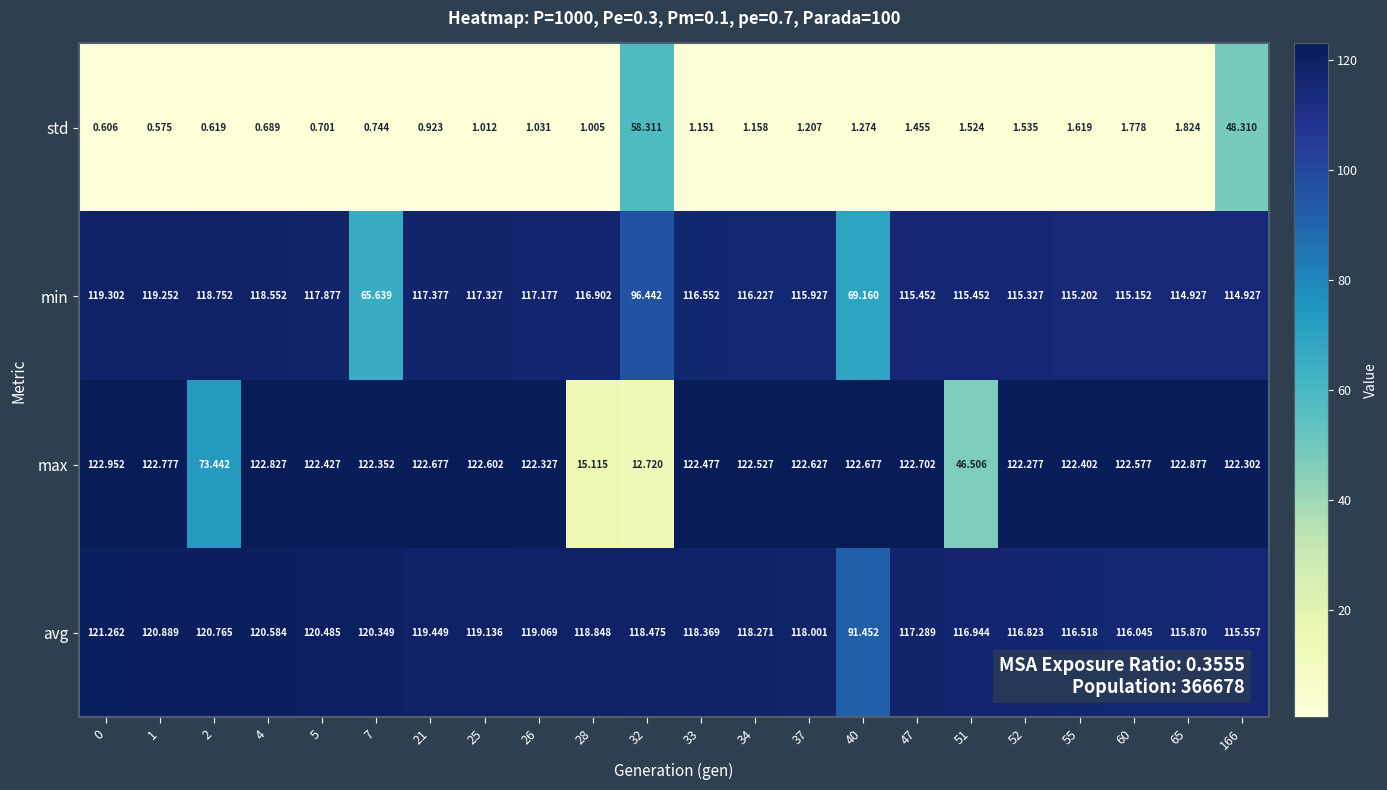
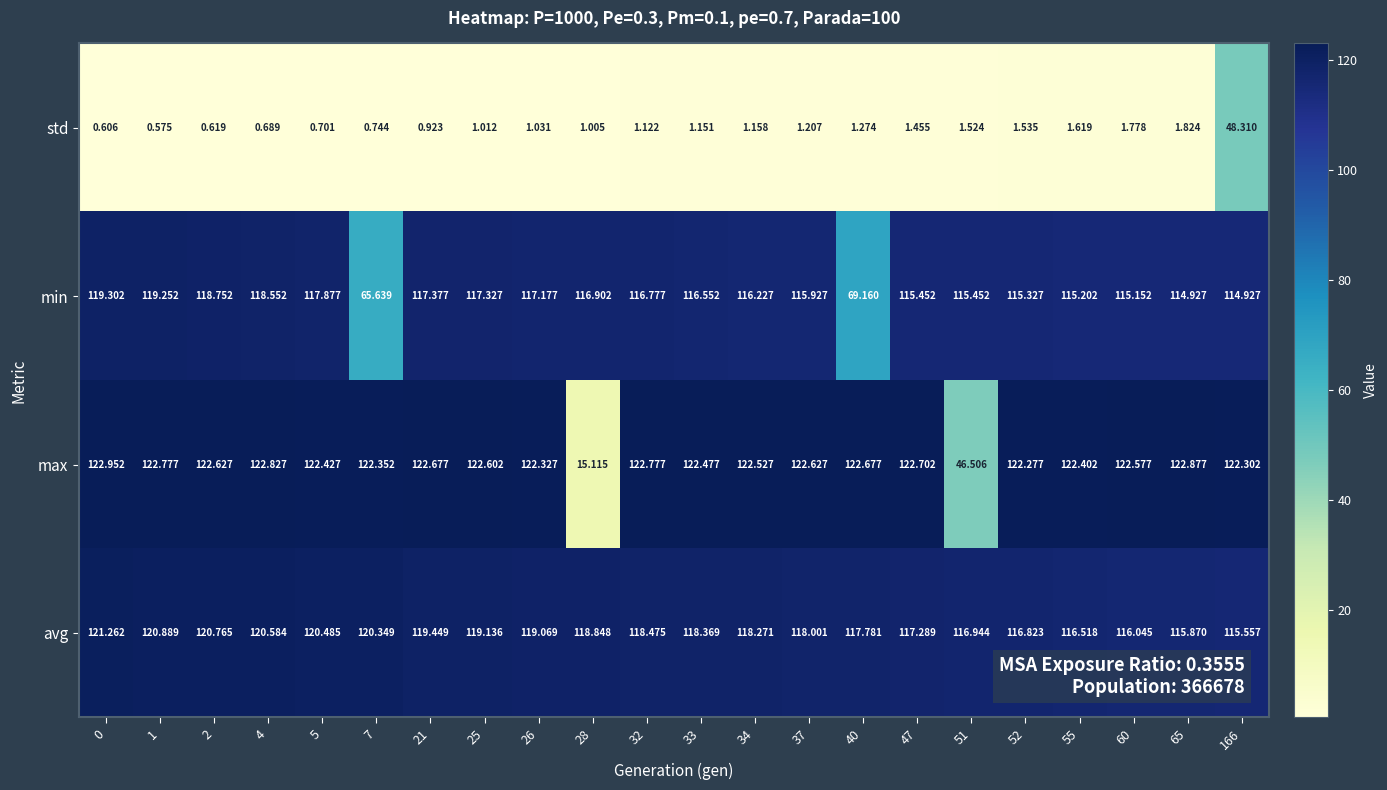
  {
    "std": {
      "0": 0.606,
      "1": 0.575,
      "2": 0.619,
      "4": 0.689,
      "5": 0.701,
      "7": 0.744,
      "21": 0.923,
      "25": 1.012,
      "26": 1.031,
      "28": 1.005,
-     "32": 58.311,
+     "32": 1.122,
      "33": 1.151,
      "34": 1.158,
      "37": 1.207,
      "40": 1.274,
      "47": 1.455,
      "51": 1.524,
      "52": 1.535,
      "55": 1.619,
      "60": 1.778,
      "65": 1.824,
      "166": 48.310
    },
    "min": {
      "0": 119.302,
      "1": 119.252,
      "2": 118.752,
      "4": 118.552,
      "5": 117.877,
      "7": 65.639,
      "21": 117.377,
      "25": 117.327,
      "26": 117.177,
      "28": 116.902,
-     "32": 96.442,
+     "32": 116.777,
      "33": 116.552,
      "34": 116.227,
      "37": 115.927,
      "40": 69.160,
      "47": 115.452,
      "51": 115.452,
      "52": 115.327,
      "55": 115.202,
      "60": 115.152,
      "65": 114.927,
      "166": 114.927
    },
    "max": {
      "0": 122.952,
      "1": 122.777,
-     "2": 73.442,
+     "2": 122.627,
      "4": 122.827,
      "5": 122.427,
      "7": 122.352,
      "21": 122.677,
      "25": 122.602,
      "26": 122.327,
      "28": 15.115,
-     "32": 12.720,
+     "32": 122.777,
      "33": 122.477,
      "34": 122.527,
      "37": 122.627,
      "40": 122.677,
      "47": 122.702,
      "51": 46.506,
      "52": 122.277,
      "55": 122.402,
      "60": 122.577,
      "65": 122.877,
      "166": 122.302
    },
    "avg": {
      "0": 121.262,
      "1": 120.889,
      "2": 120.765,
      "4": 120.584,
      "5": 120.485,
      "7": 120.349,
      "21": 119.449,
      "25": 119.136,
      "26": 119.069,
      "28": 118.848,
      "32": 118.475,
      "33": 118.369,
      "34": 118.271,
      "37": 118.001,
-     "40": 91.452,
+     "40": 117.781,
      "47": 117.289,
      "51": 116.944,
      "52": 116.823,
      "55": 116.518,
      "60": 116.045,
      "65": 115.870,
      "166": 115.557
    }
  }
